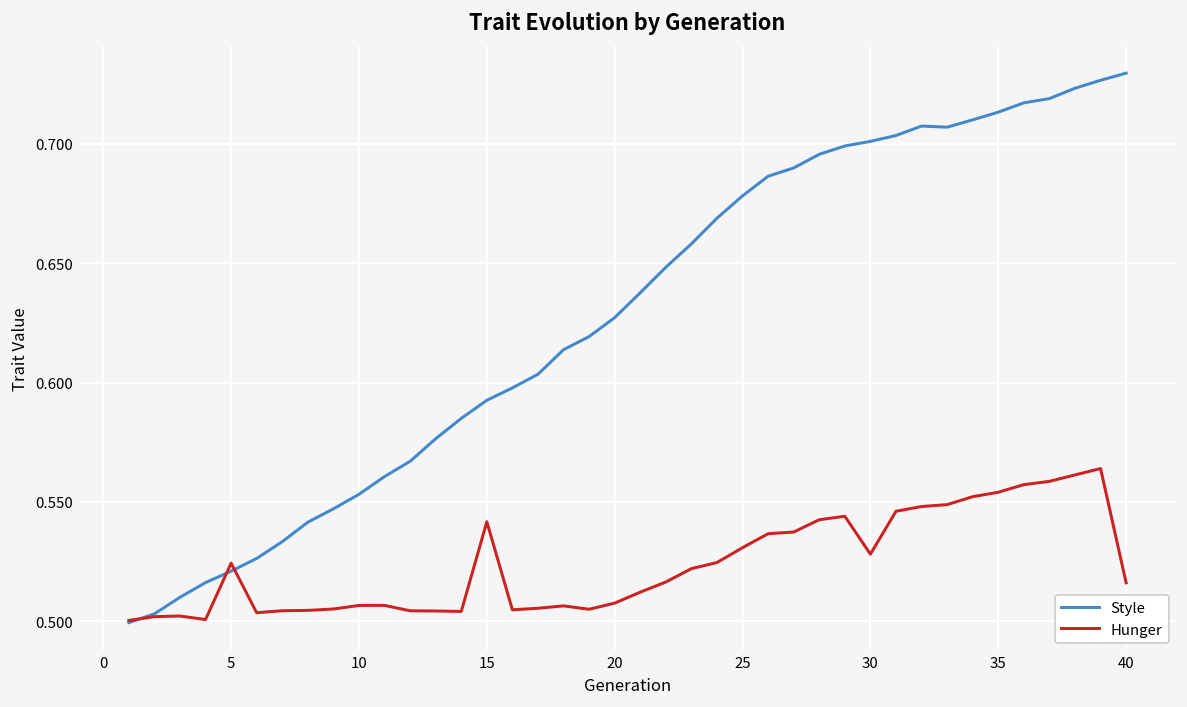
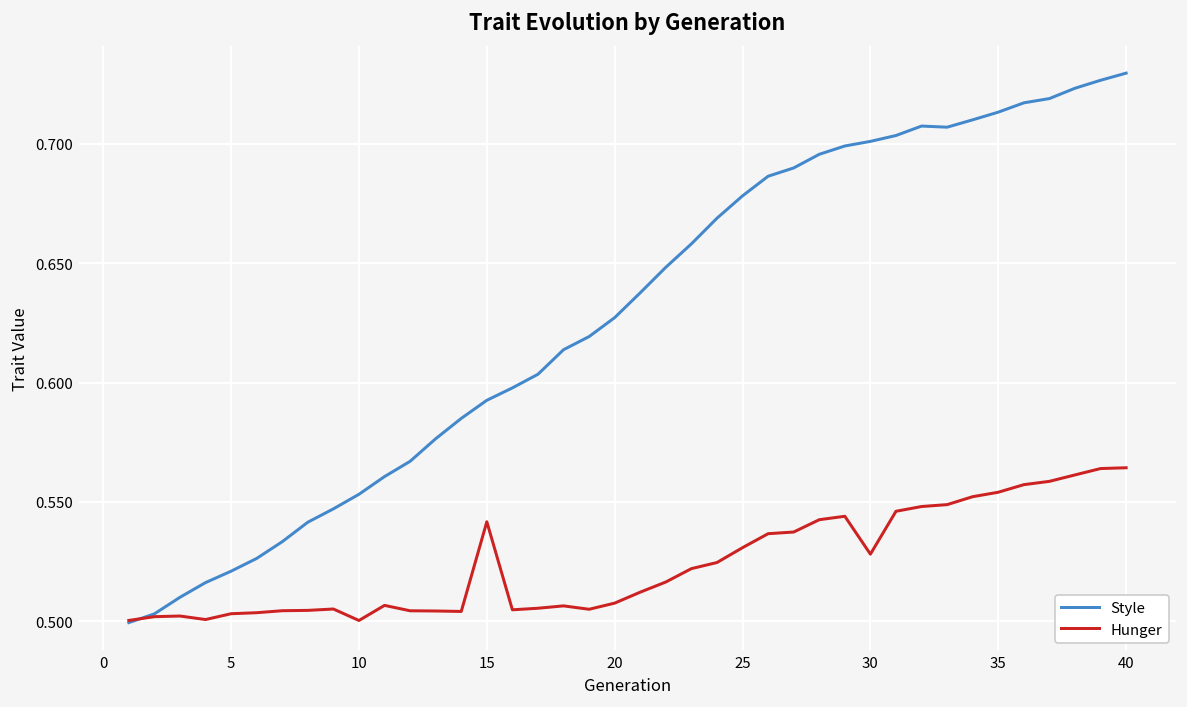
  {
    "Style": {
      "5": 0.521,
      "10": 0.553,
      "15": 0.593,
      "20": 0.627,
      "25": 0.678,
      "30": 0.701,
      "35": 0.713,
      "40": 0.730
    },
    "Hunger": {
-     "5": 0.524,
-     "10": 0.507,
+     "5": 0.503,
+     "10": 0.500,
      "15": 0.542,
      "20": 0.508,
      "25": 0.531,
      "30": 0.528,
      "35": 0.554,
-     "40": 0.516
+     "40": 0.564
    }
  }
